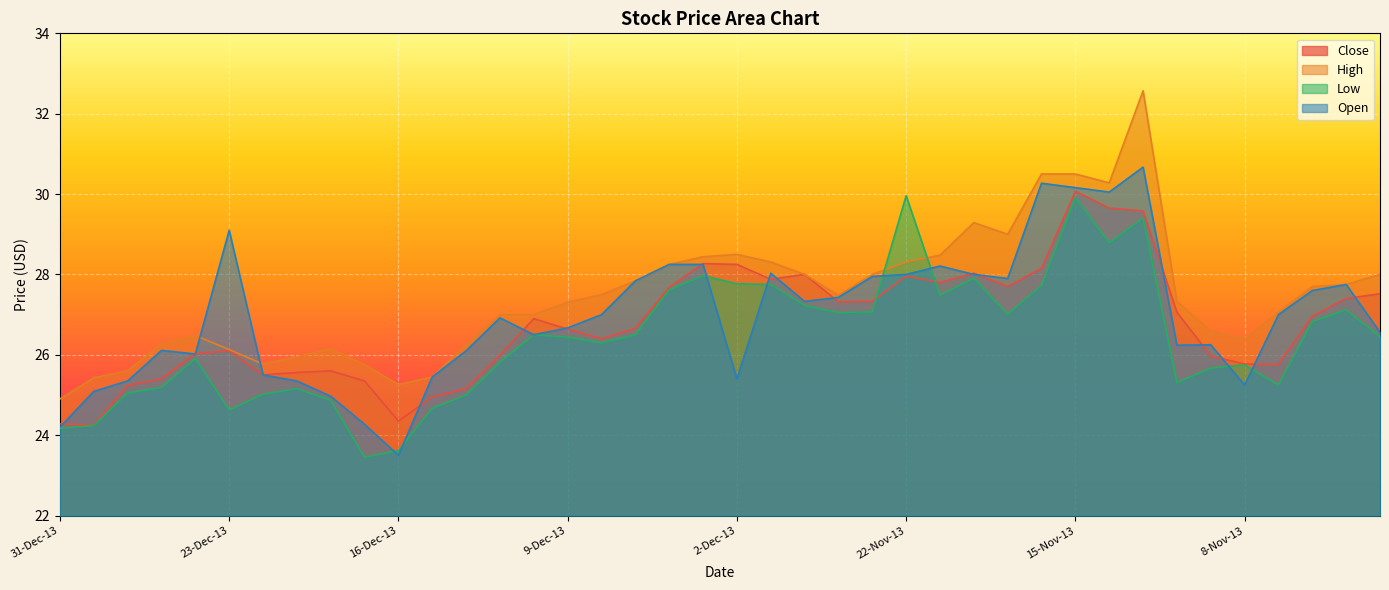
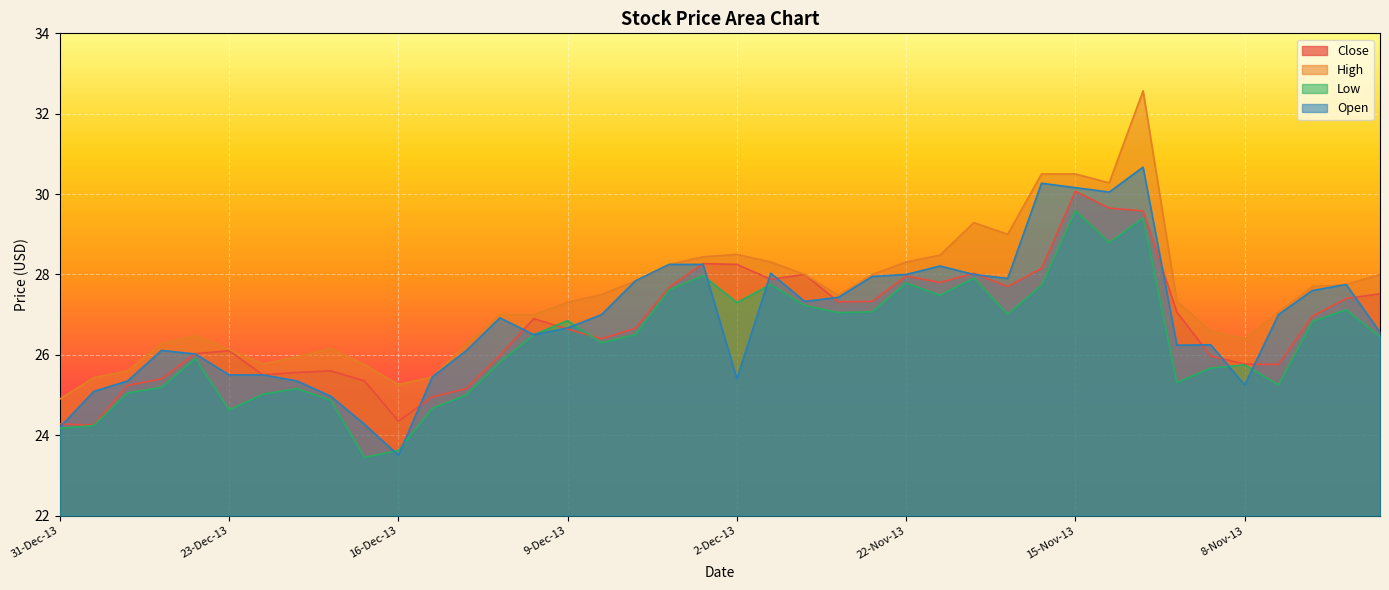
  {
    "Low": {
      "23-Dec-13": 24.6,
      "16-Dec-13": 23.6,
-     "9-Dec-13": 26.4,
-     "2-Dec-13": 27.8,
-     "22-Nov-13": 30.0,
-     "15-Nov-13": 29.9
+     "9-Dec-13": 26.9,
+     "2-Dec-13": 27.3,
+     "22-Nov-13": 27.8,
+     "15-Nov-13": 29.6
    },
    "Open": {
-     "23-Dec-13": 29.1,
+     "23-Dec-13": 25.5,
      "16-Dec-13": 23.5,
      "2-Dec-13": 25.4,
      "15-Nov-13": 30.2,
      "8-Nov-13": 25.3
    }
  }
